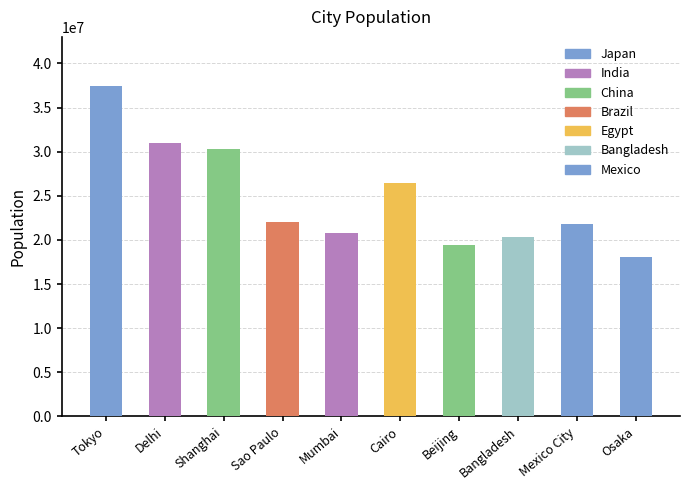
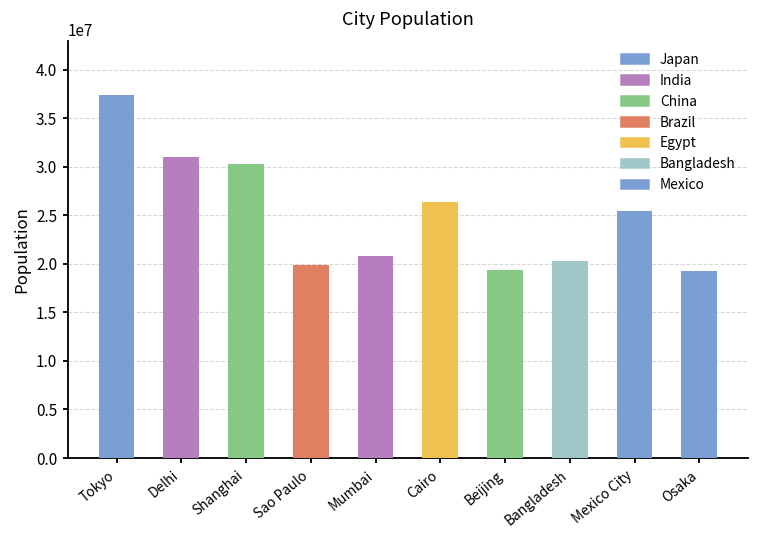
  {
    "Tokyo": 37000000,
    "Delhi": 31000000,
    "Shanghai": 30000000,
-   "Sao Paulo": 22000000,
+   "Sao Paulo": 20000000,
    "Mumbai": 21000000,
    "Cairo": 26000000,
    "Beijing": 19000000,
    "Bangladesh": 20000000,
-   "Mexico City": 22000000,
-   "Osaka": 18000000
+   "Mexico City": 25000000,
+   "Osaka": 19000000
  }
